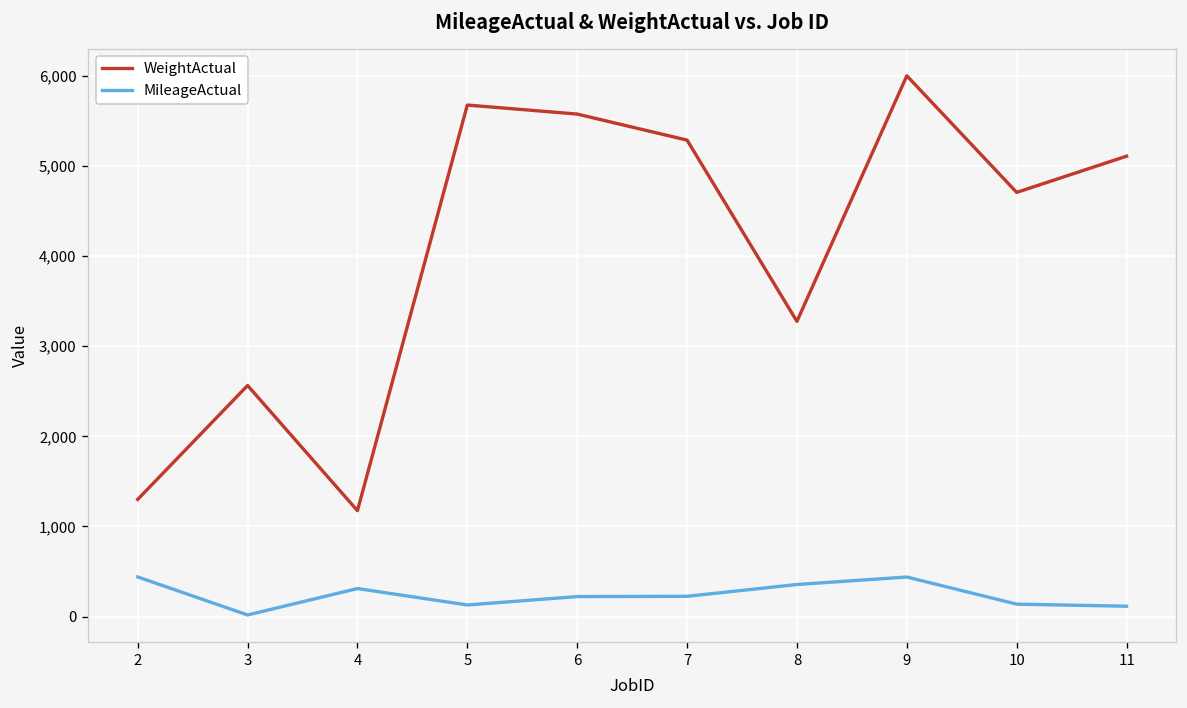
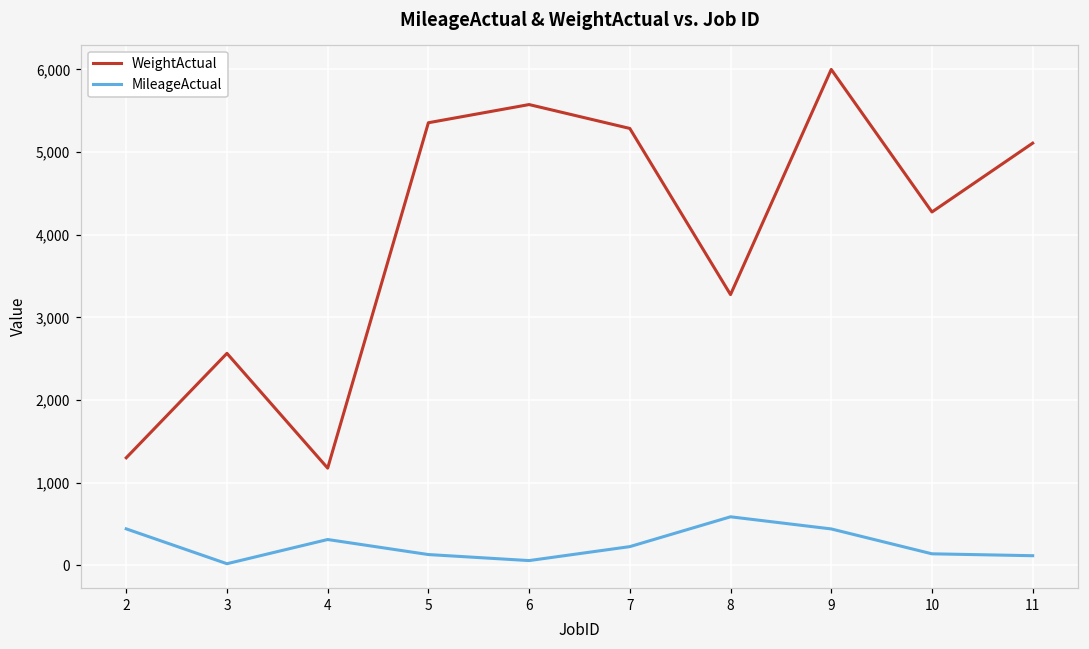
  {
    "WeightActual": {
      "2": "1,300",
      "3": "2,600",
      "4": "1,200",
-     "5": "5,700",
+     "5": "5,400",
      "6": "5,600",
      "7": "5,300",
      "8": "3,300",
      "9": "6,000",
-     "10": "4,700",
+     "10": "4,300",
      "11": "5,100"
    },
    "MileageActual": {
      "2": "400",
      "3": "0",
      "4": "300",
      "5": "100",
-     "6": "200",
+     "6": "100",
      "7": "200",
-     "8": "400",
+     "8": "600",
      "9": "400",
      "10": "100",
      "11": "100"
    }
  }
